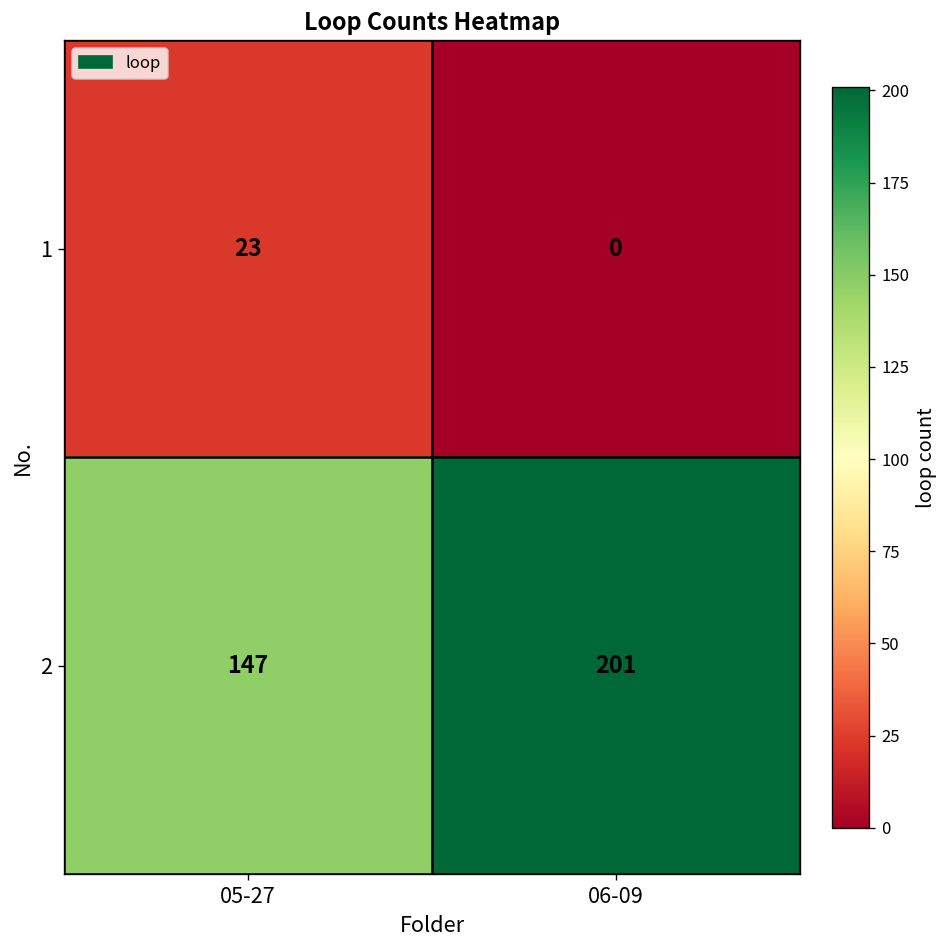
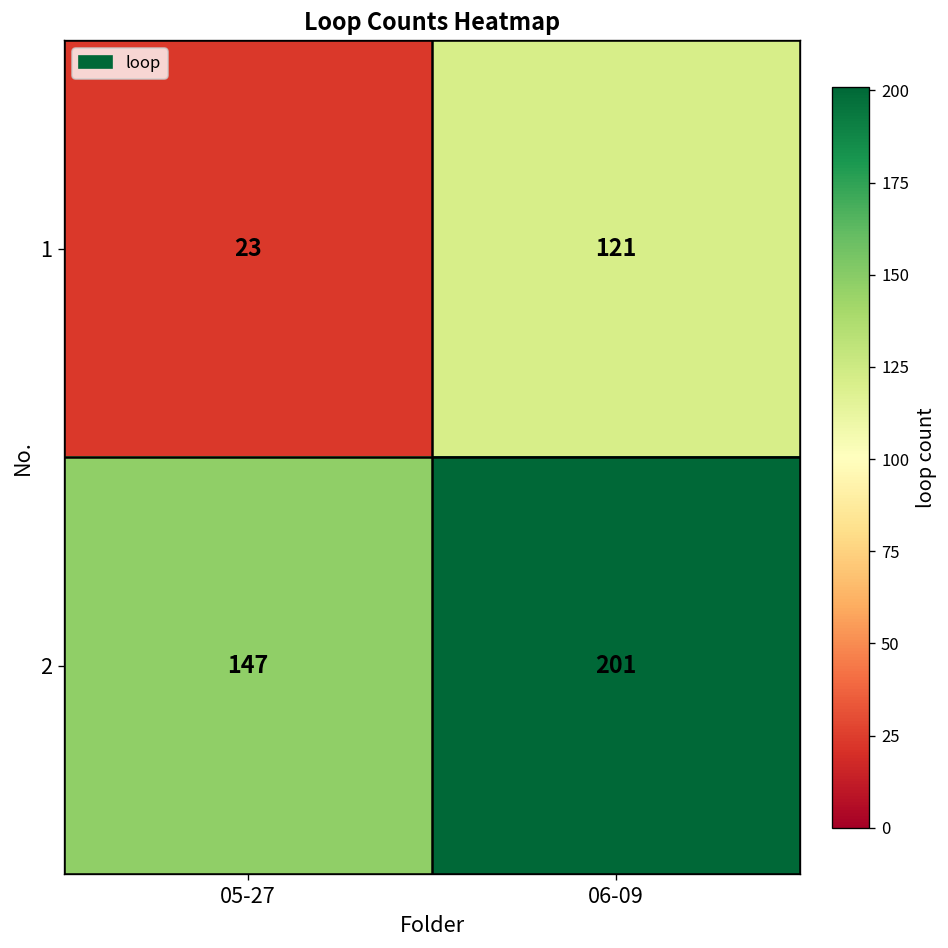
  {
    "1": {
      "05-27": 23,
-     "06-09": 0
+     "06-09": 121
    },
    "2": {
      "05-27": 147,
      "06-09": 201
    }
  }
